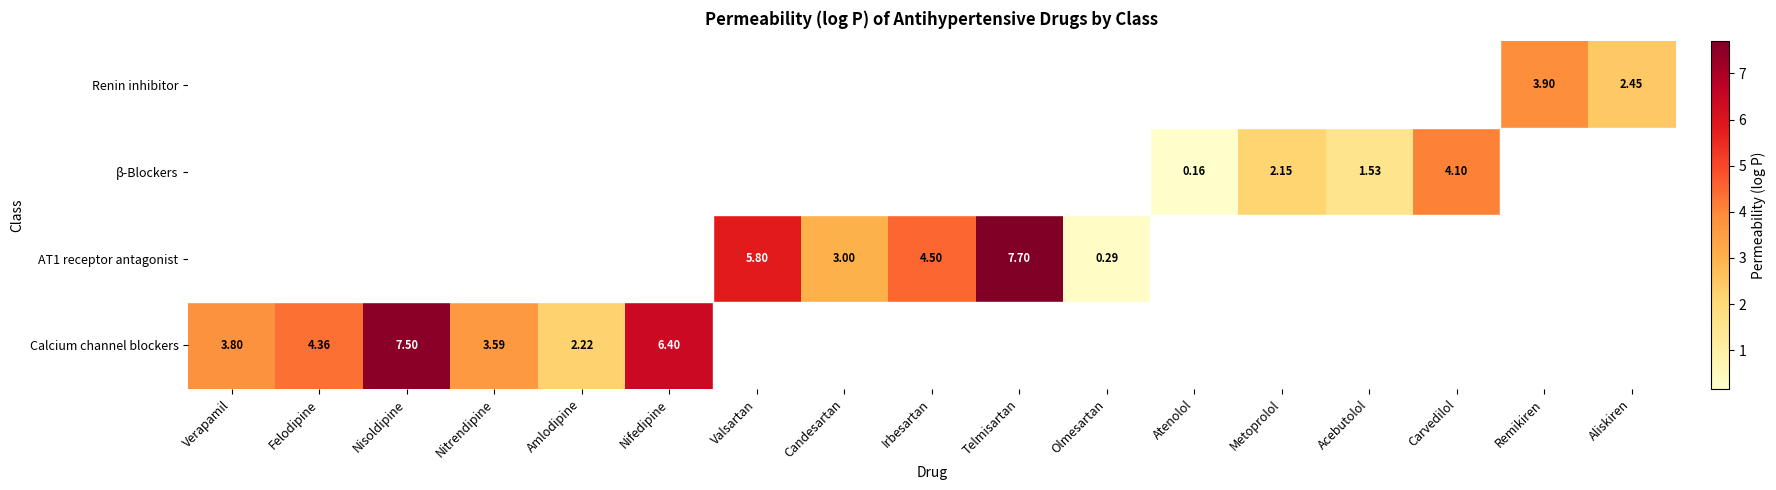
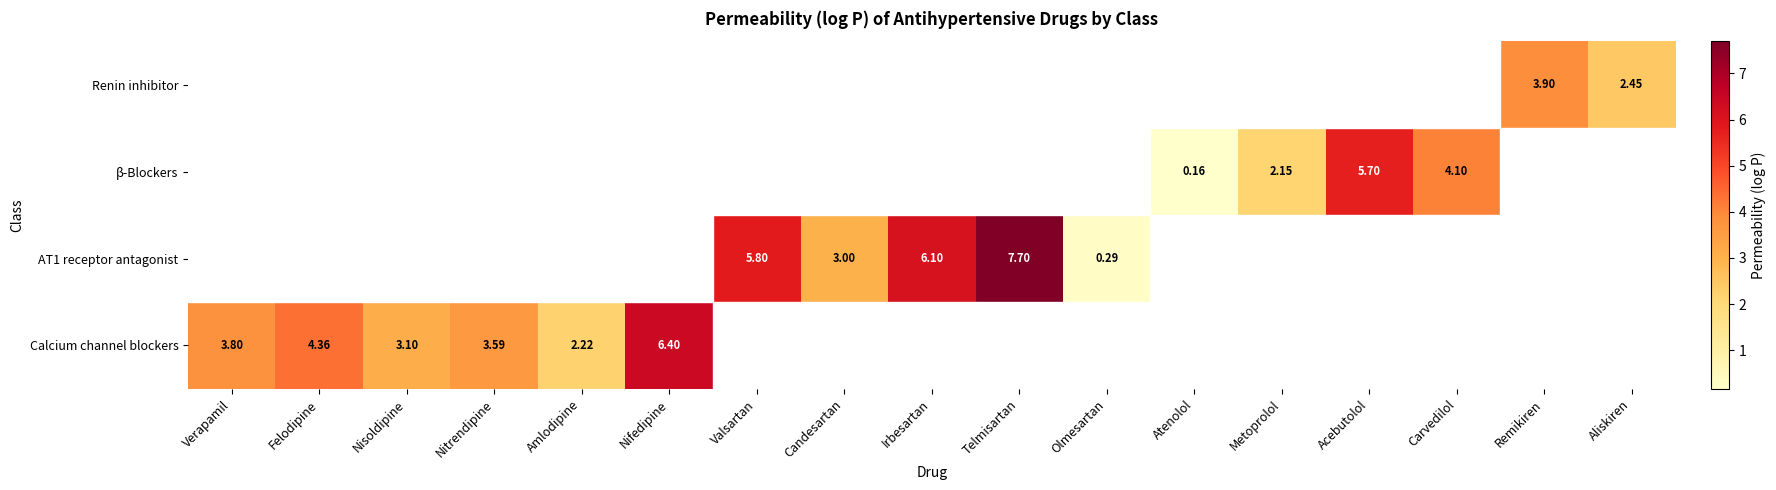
  {
    "Renin inhibitor": {
      "Remikiren": 3.90,
      "Aliskiren": 2.45
    },
    "β-Blockers": {
      "Atenolol": 0.16,
      "Metoprolol": 2.15,
-     "Acebutolol": 1.53,
+     "Acebutolol": 5.70,
      "Carvedilol": 4.10
    },
    "AT1 receptor antagonist": {
      "Valsartan": 5.80,
      "Candesartan": 3.00,
-     "Irbesartan": 4.50,
+     "Irbesartan": 6.10,
      "Telmisartan": 7.70,
      "Olmesartan": 0.29
    },
    "Calcium channel blockers": {
      "Verapamil": 3.80,
      "Felodipine": 4.36,
-     "Nisoldipine": 7.50,
+     "Nisoldipine": 3.10,
      "Nitrendipine": 3.59,
      "Amlodipine": 2.22,
      "Nifedipine": 6.40
    }
  }
